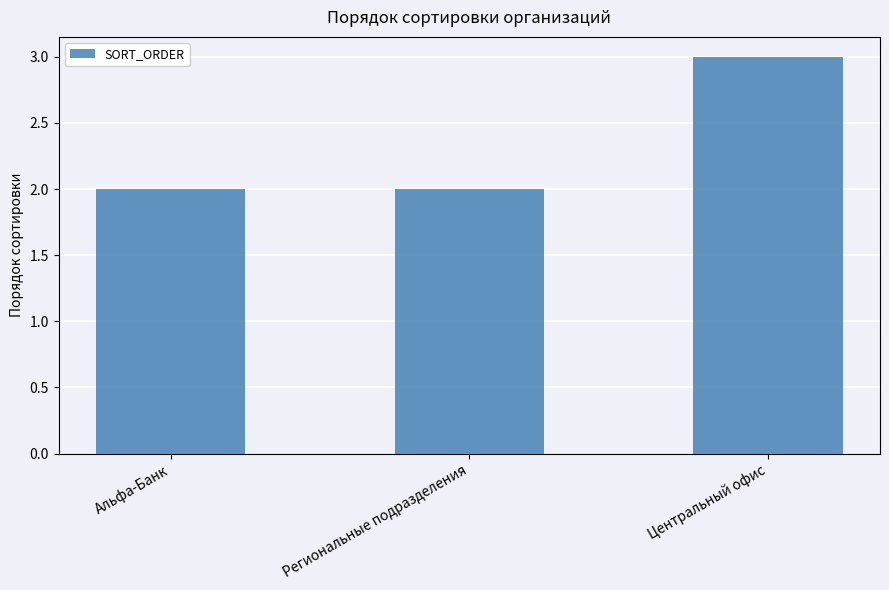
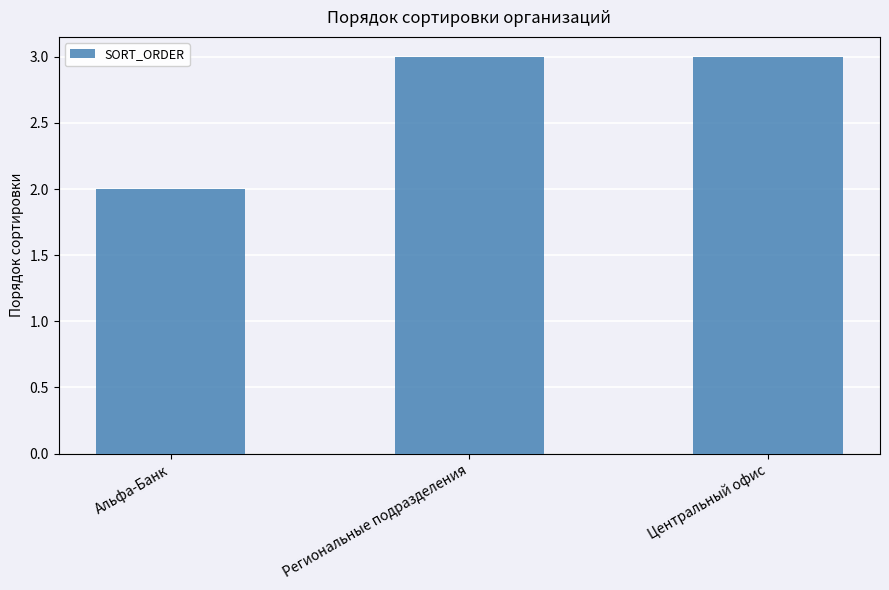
  {
    "Альфа-Банк": 2,
-   "Региональные подразделения": 2,
+   "Региональные подразделения": 3,
    "Центральный офис": 3
  }
